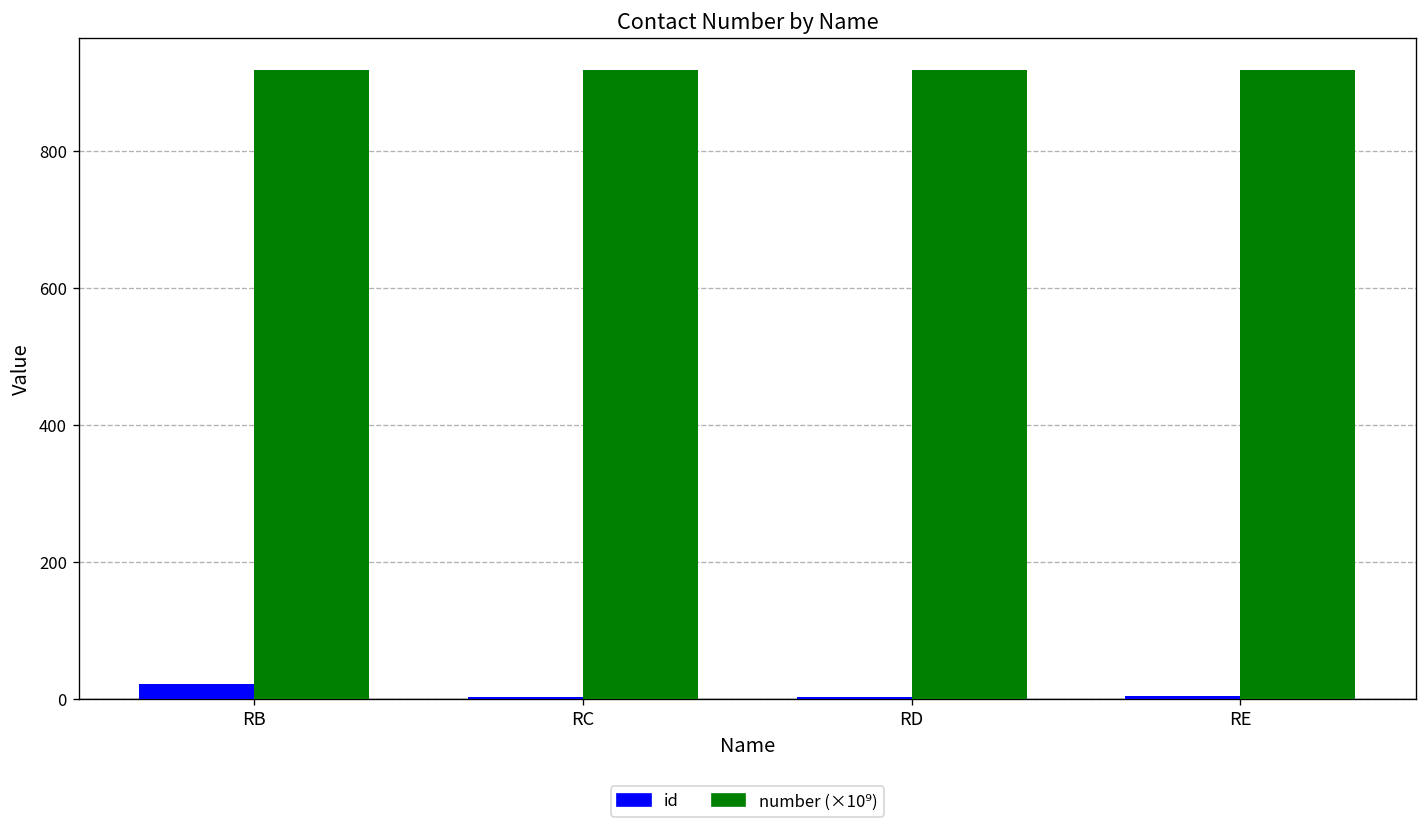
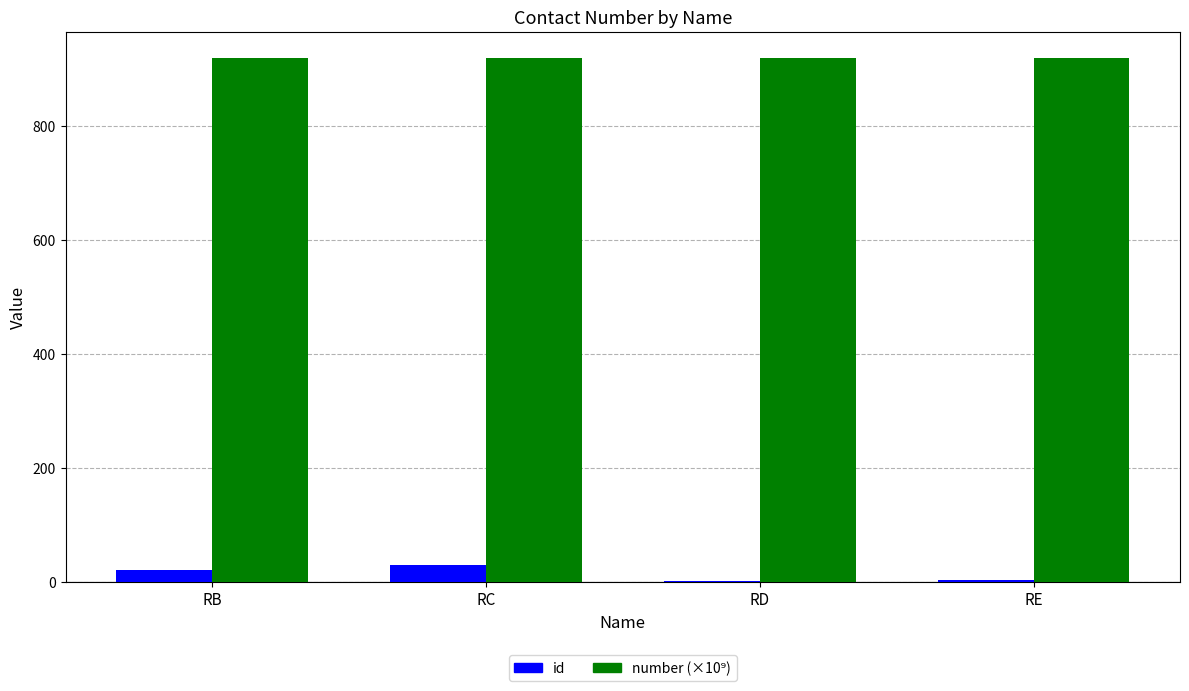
  {
    "id": {
      "RB": 20,
-     "RC": 0
+     "RC": 30
    },
    "number (×10⁹)": {
      "RB": 920,
      "RC": 920,
      "RD": 920,
      "RE": 920
    }
  }
